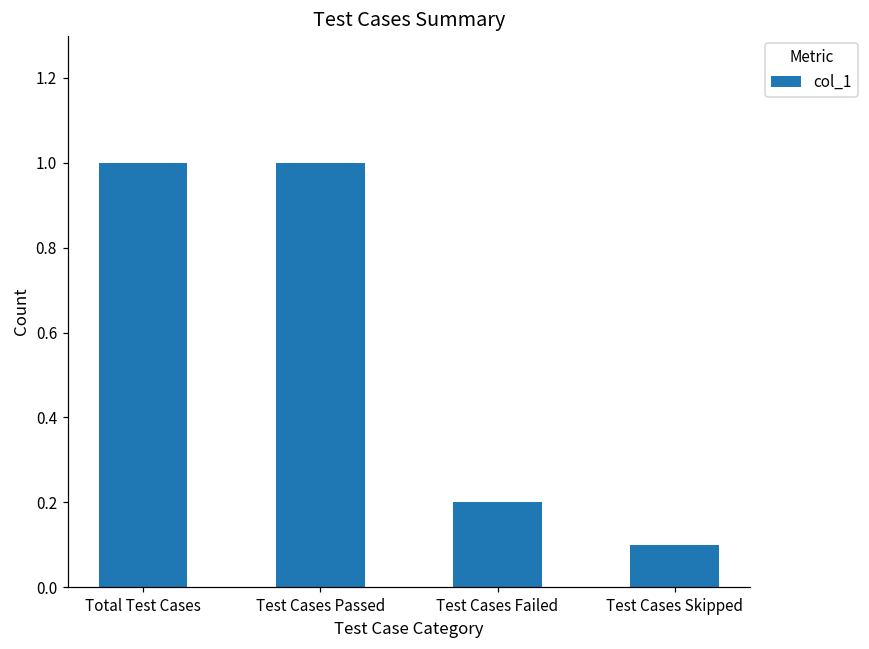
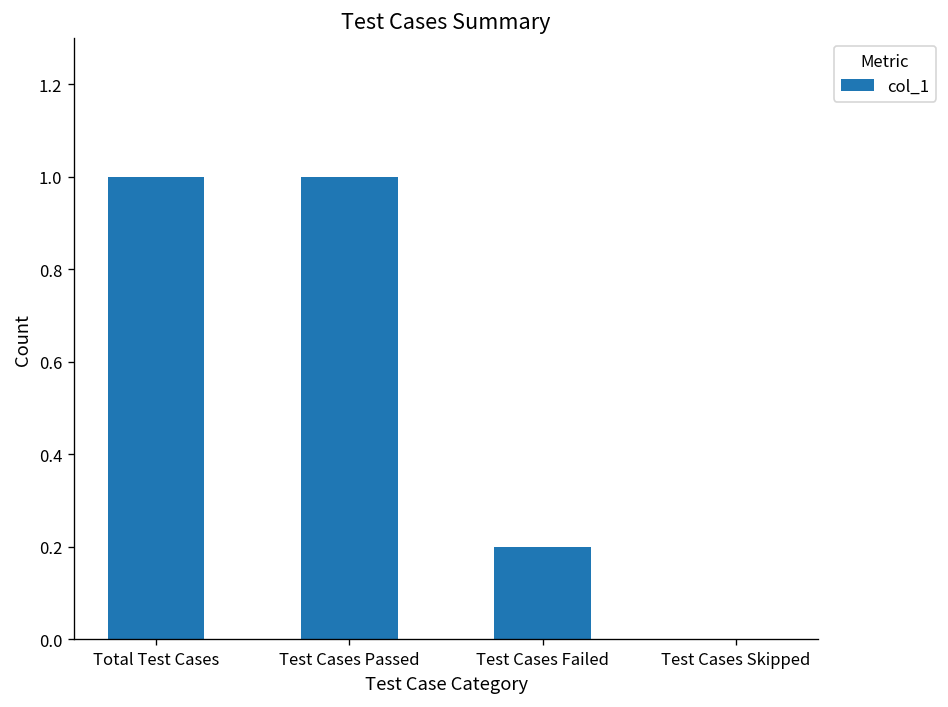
  {
    "Total Test Cases": 1.0,
    "Test Cases Passed": 1.0,
    "Test Cases Failed": 0.2,
-   "Test Cases Skipped": 0.1
+   "Test Cases Skipped": 0.0
  }
